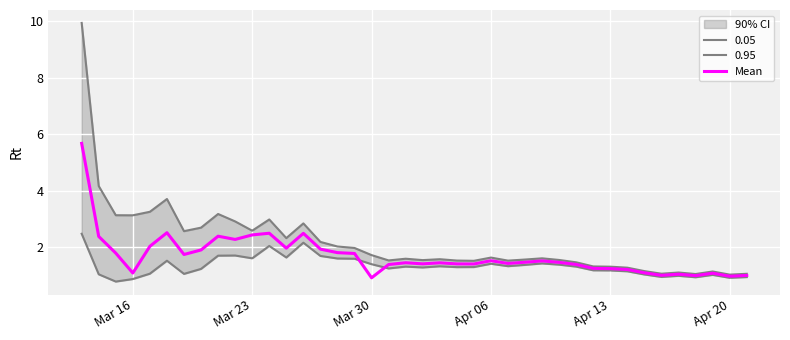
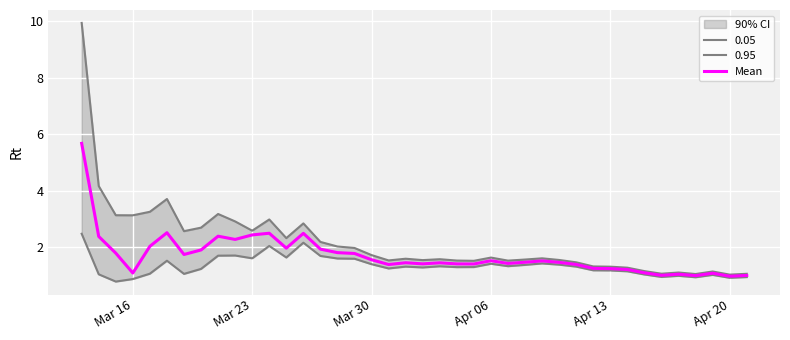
  {
    "Mean": {
      "Mar 16": 1.1,
      "Mar 23": 2.4,
-     "Mar 30": 0.9,
+     "Mar 30": 1.6,
      "Apr 06": 1.5
    }
  }
